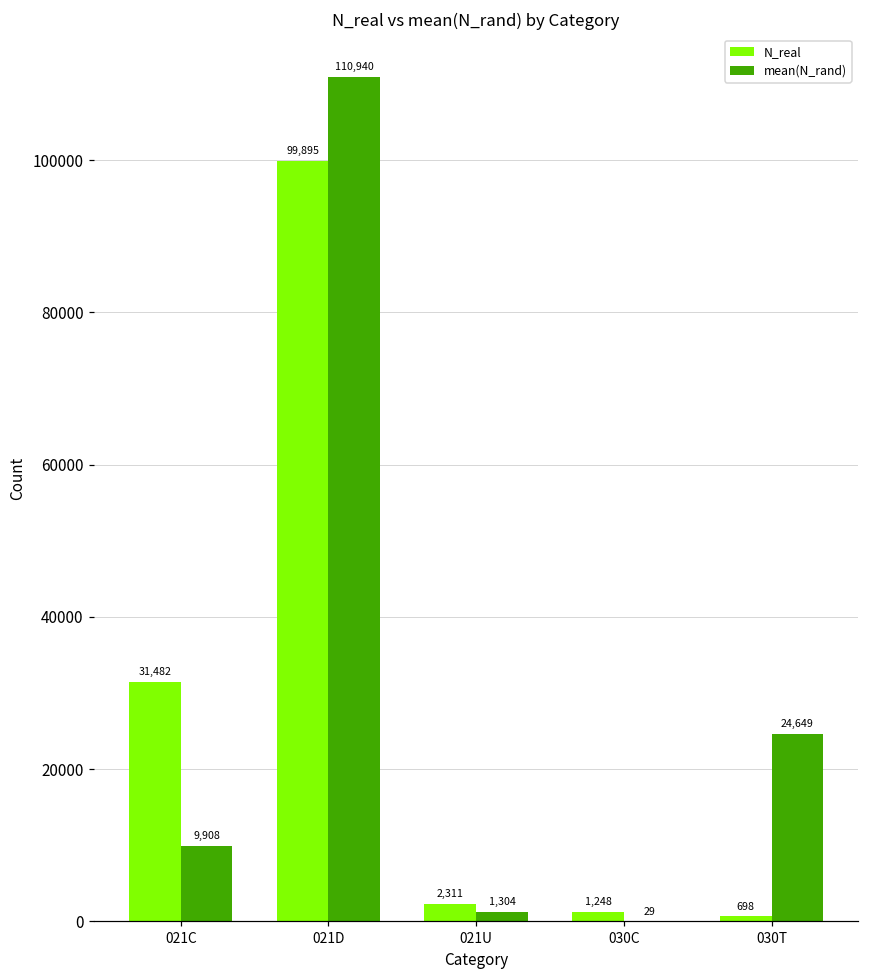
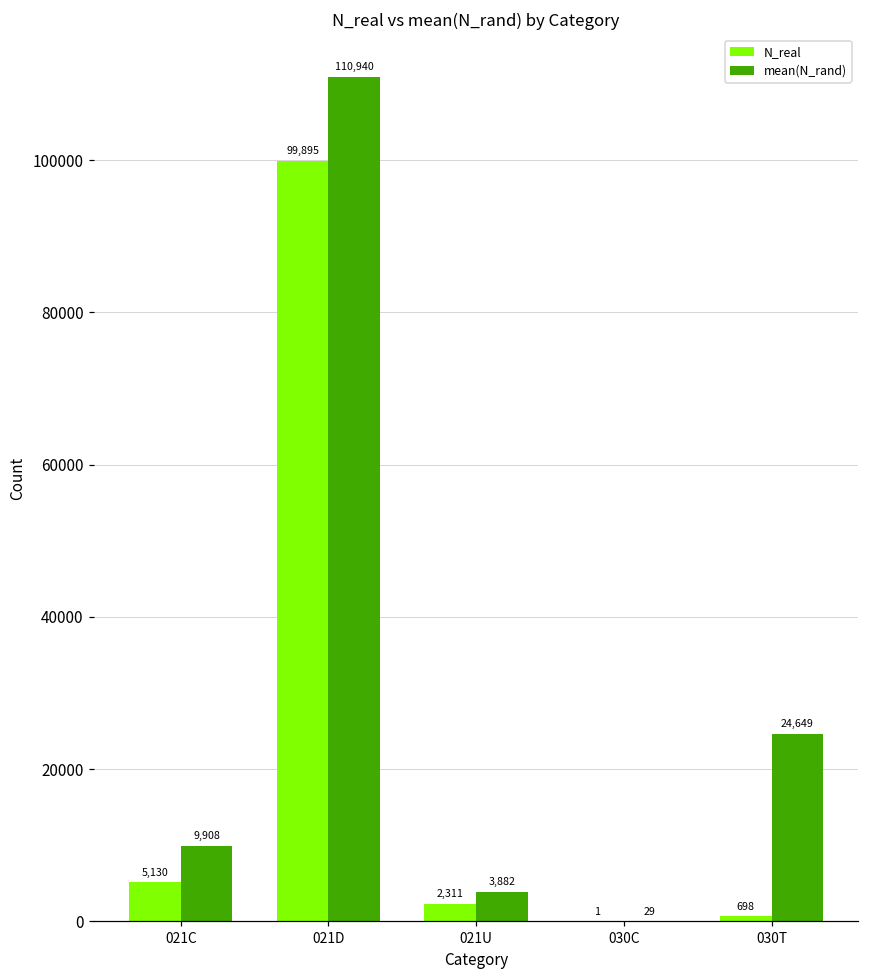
  {
    "N_real": {
-     "021C": "31,482",
+     "021C": "5,130",
      "021D": "99,895",
      "021U": "2,311",
-     "030C": "1,248",
+     "030C": "1",
      "030T": "698"
    },
    "mean(N_rand)": {
      "021C": "9,908",
      "021D": "110,940",
-     "021U": "1,304",
+     "021U": "3,882",
      "030C": "29",
      "030T": "24,649"
    }
  }
